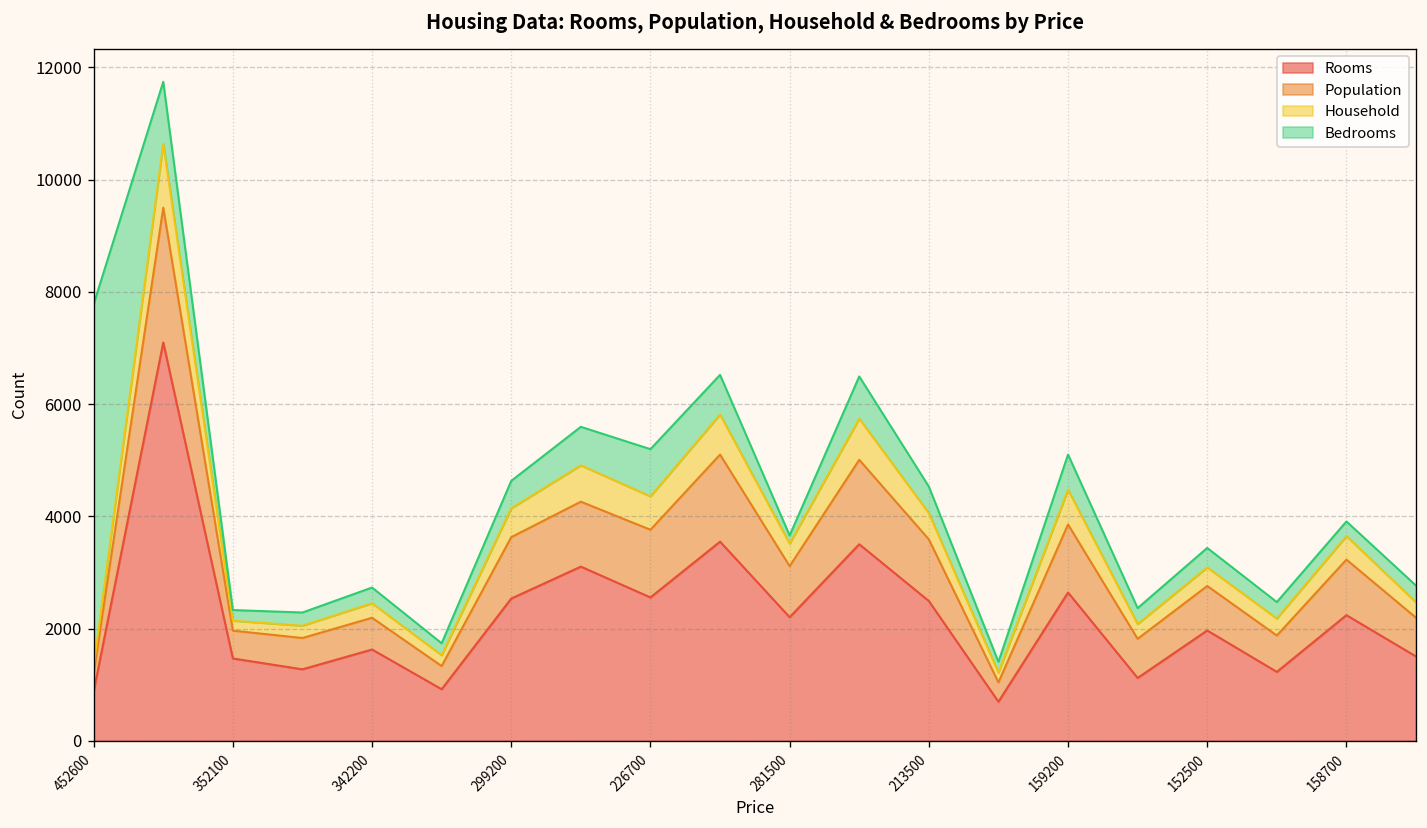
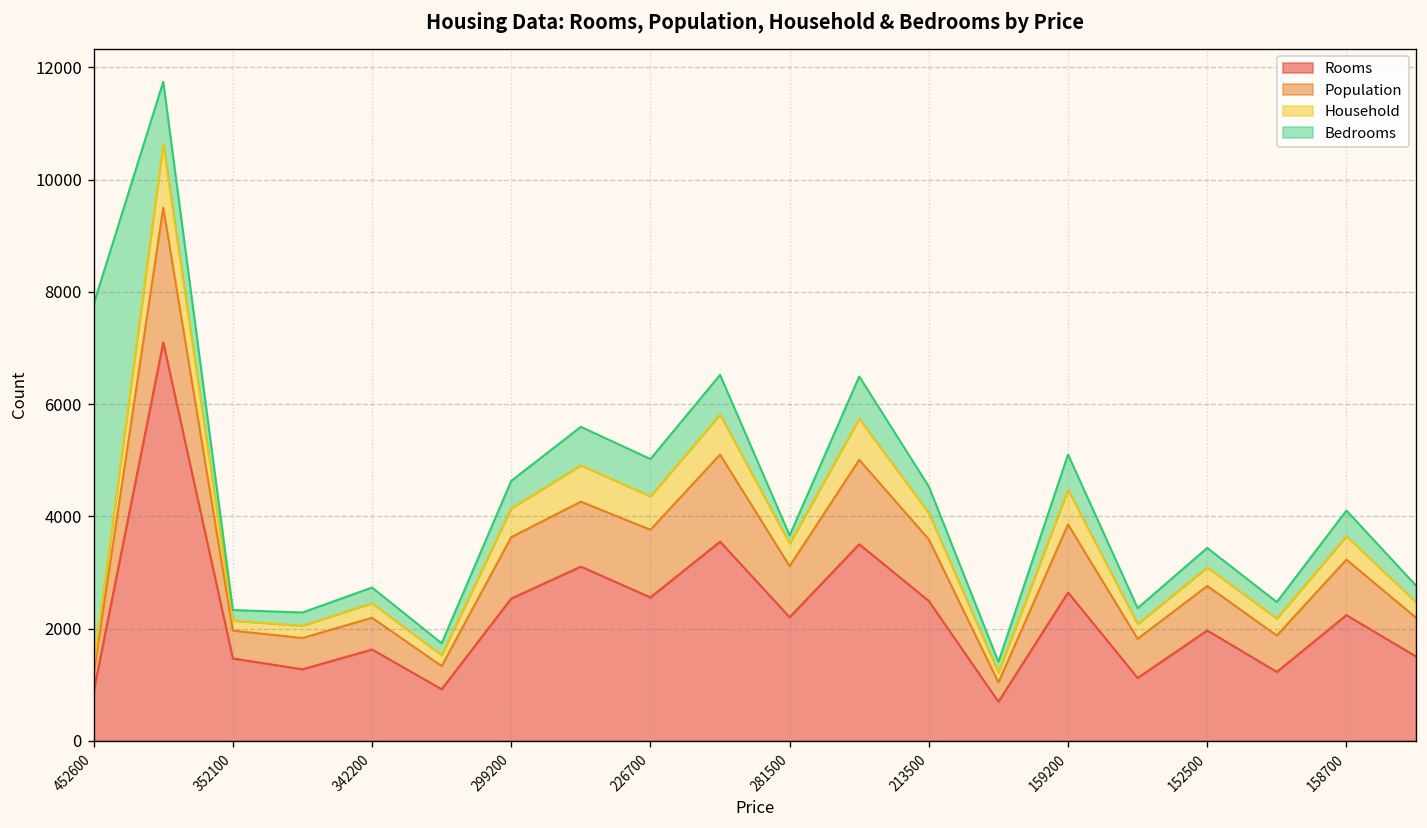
  {
    "Household": {
      "452600": 100,
      "352100": 200,
      "342200": 300,
      "299200": 500,
      "226700": 600,
      "281500": 400,
      "213500": 500,
      "159200": 600,
      "152500": 300,
      "158700": 400
    },
    "Bedrooms": {
      "452600": 6500,
      "352100": 200,
      "342200": 300,
      "299200": 500,
-     "226700": 800,
+     "226700": 700,
      "281500": 100,
      "213500": 500,
      "159200": 600,
      "152500": 300,
-     "158700": 300
+     "158700": 500
    }
  }
